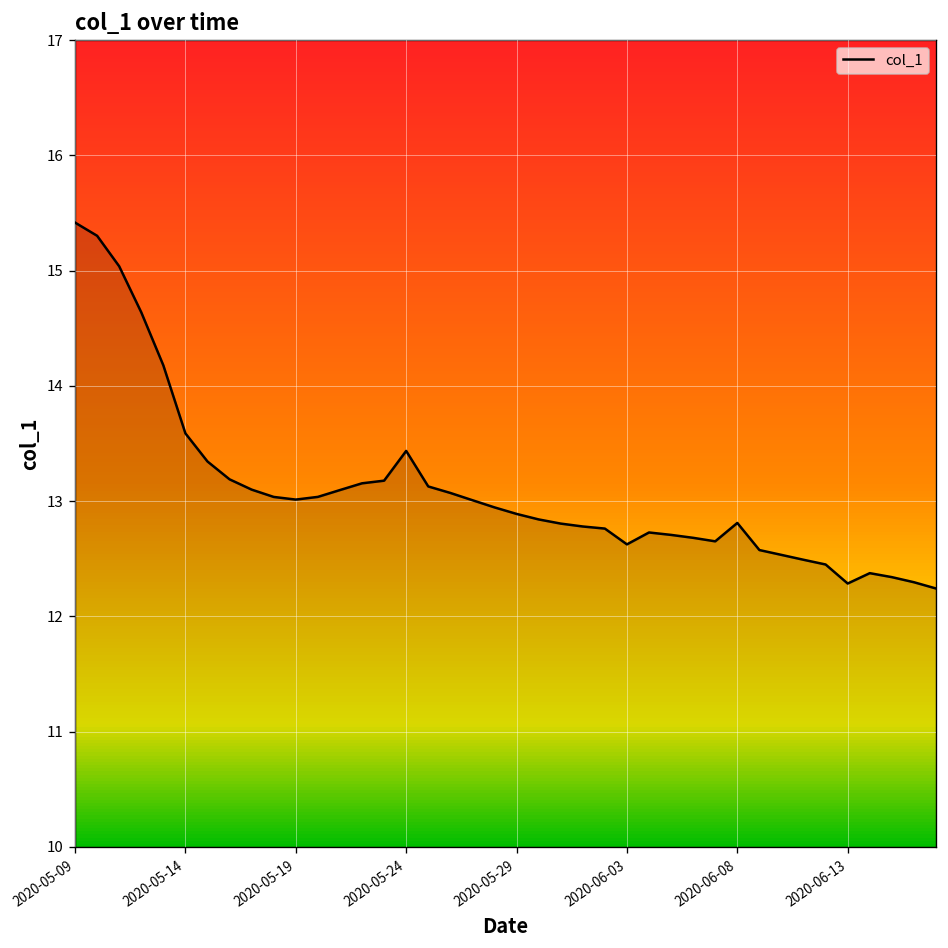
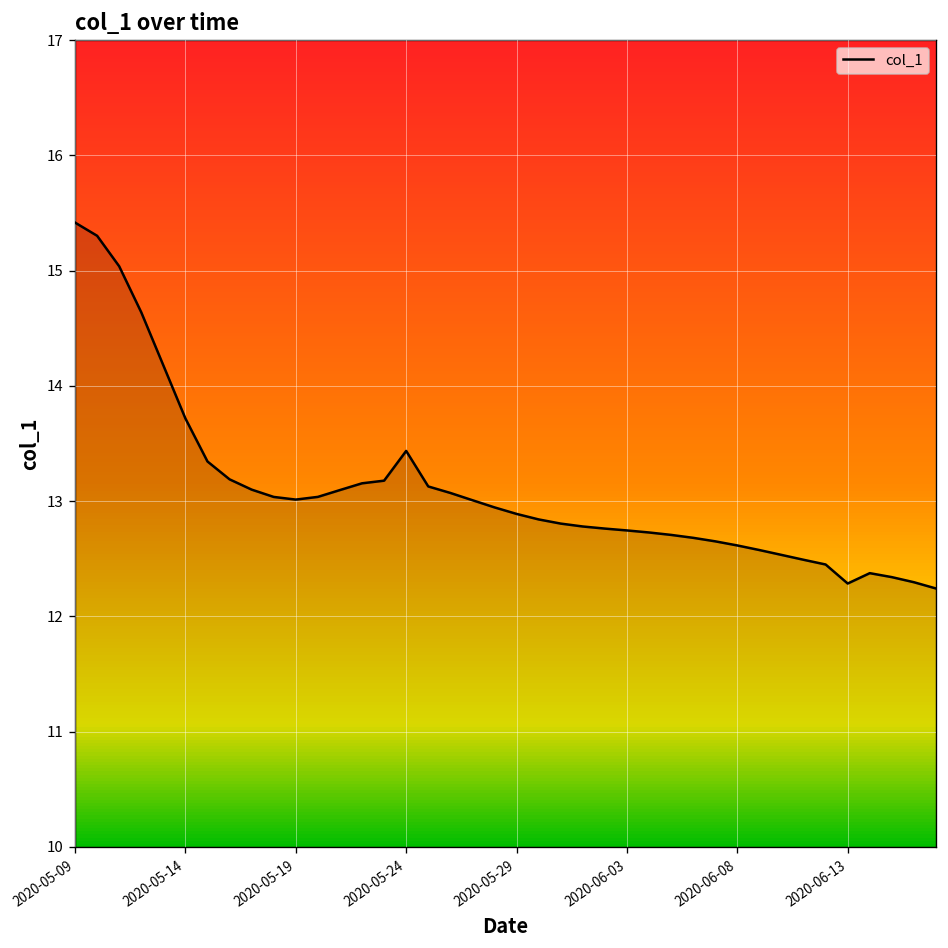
  {
    "2020-05-09": 15.4,
-   "2020-05-14": 13.6,
+   "2020-05-14": 13.7,
    "2020-05-19": 13.0,
    "2020-05-24": 13.4,
    "2020-05-29": 12.9,
-   "2020-06-03": 12.6,
-   "2020-06-08": 12.8,
+   "2020-06-03": 12.7,
+   "2020-06-08": 12.6,
    "2020-06-13": 12.3
  }
